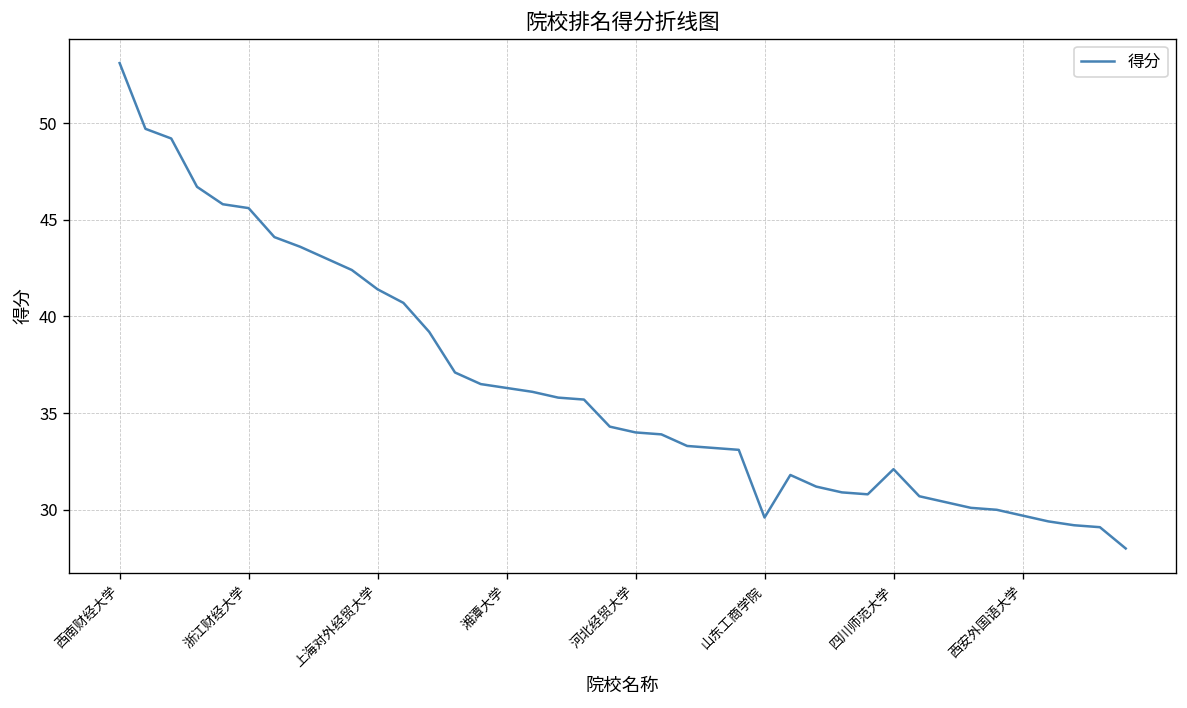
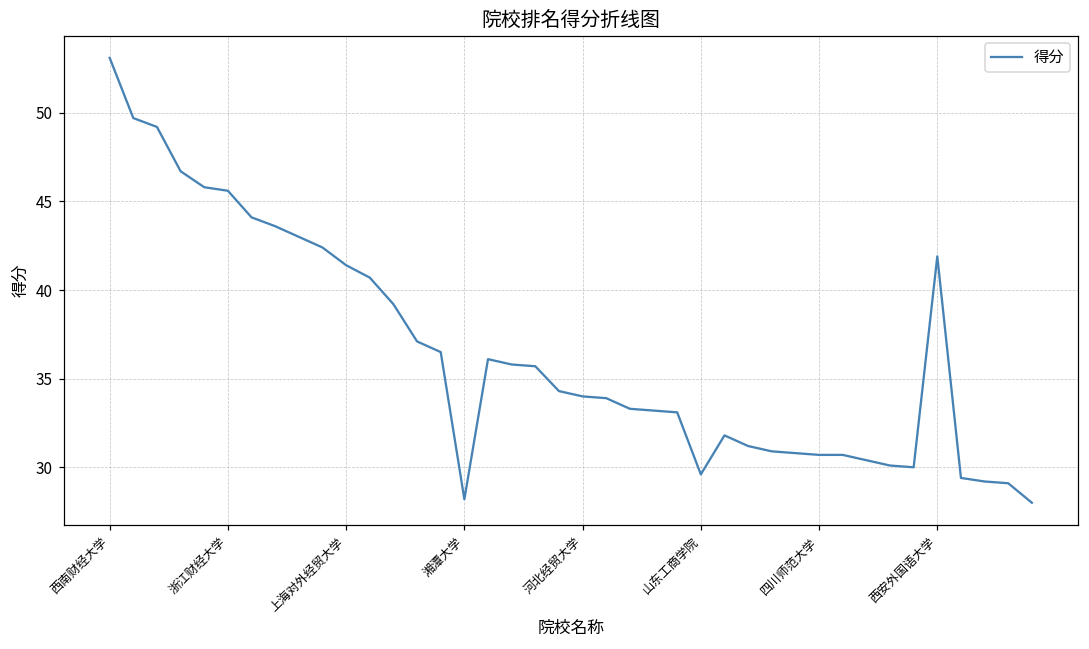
  {
    "西南财经大学": 53.1,
    "浙江财经大学": 45.6,
    "上海对外经贸大学": 41.4,
-   "湘潭大学": 36.3,
+   "湘潭大学": 28.2,
    "河北经贸大学": 34.0,
    "山东工商学院": 29.6,
-   "四川师范大学": 32.1,
-   "西安外国语大学": 29.7
+   "四川师范大学": 30.7,
+   "西安外国语大学": 41.9
  }
